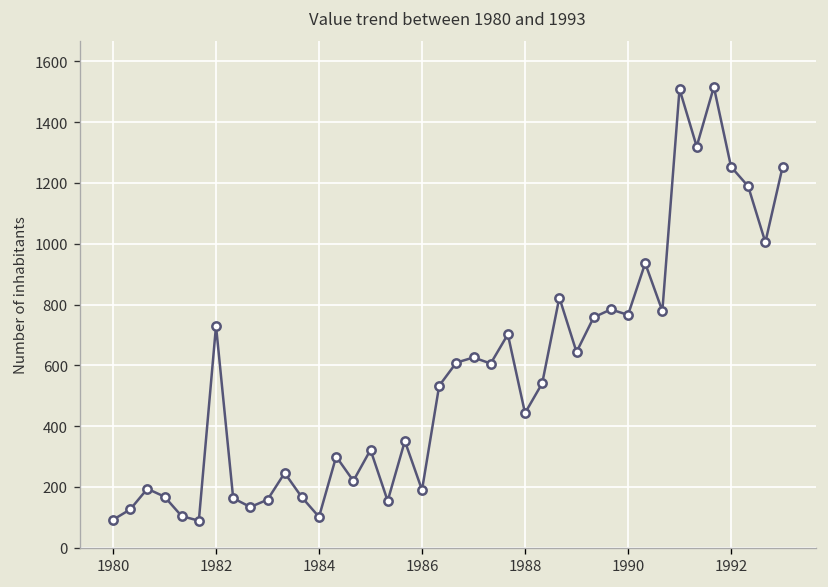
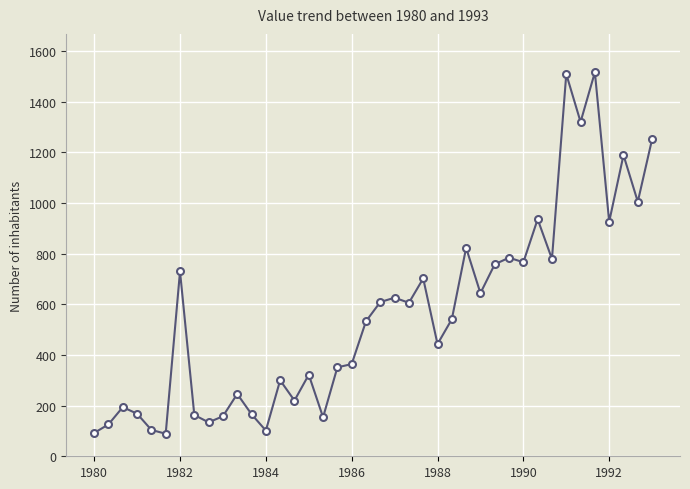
  {
    "1980": 90,
    "1982": 730,
    "1984": 100,
-   "1986": 190,
+   "1986": 360,
    "1988": 440,
    "1990": 770,
-   "1992": 1250
+   "1992": 930
  }
